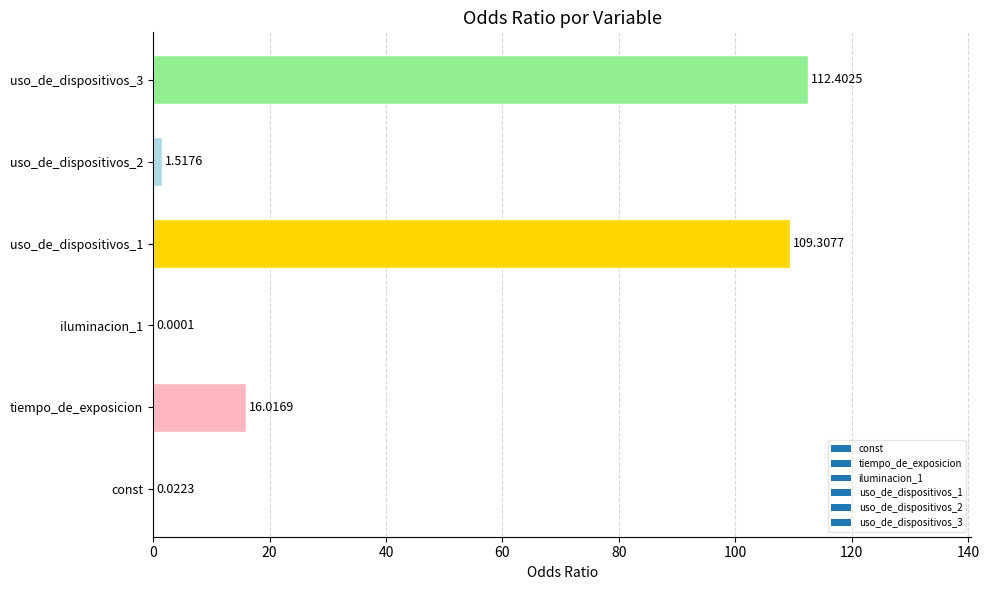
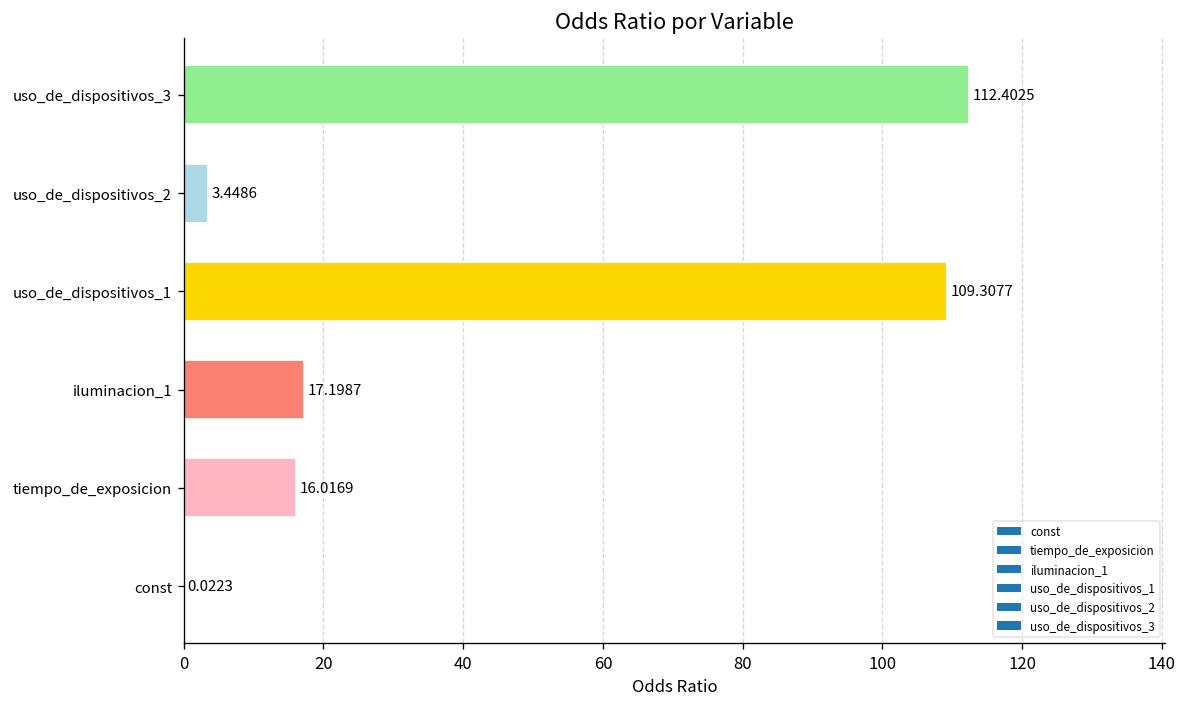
  {
    "uso_de_dispositivos_3": 112.4025,
-   "uso_de_dispositivos_2": 1.5176,
+   "uso_de_dispositivos_2": 3.4486,
    "uso_de_dispositivos_1": 109.3077,
-   "iluminacion_1": 0.0001,
+   "iluminacion_1": 17.1987,
    "tiempo_de_exposicion": 16.0169,
    "const": 0.0223
  }
